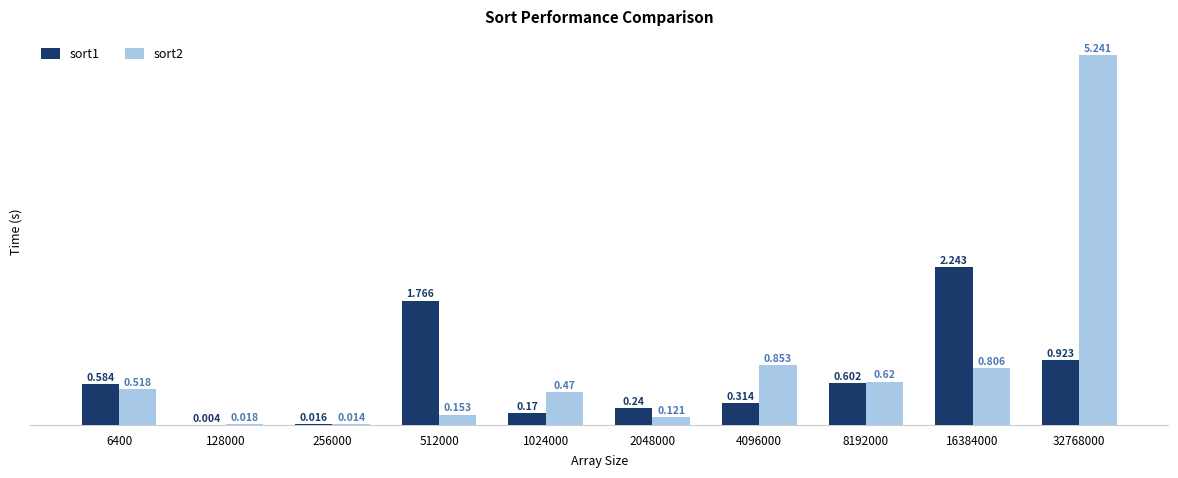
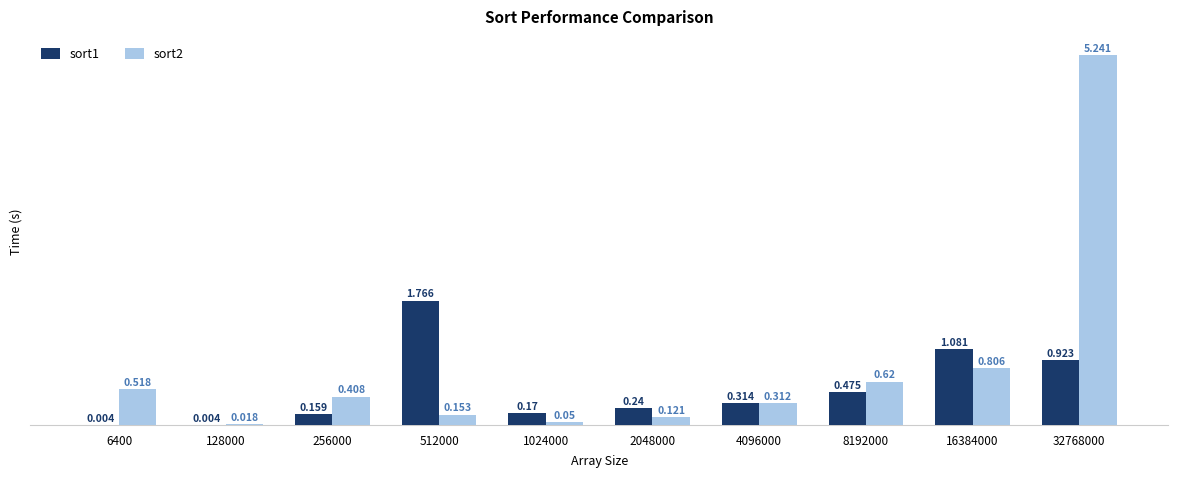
  {
    "sort1": {
-     "6400": 0.584,
+     "6400": 0.004,
      "128000": 0.004,
-     "256000": 0.016,
+     "256000": 0.159,
      "512000": 1.766,
      "1024000": 0.17,
      "2048000": 0.24,
      "4096000": 0.314,
-     "8192000": 0.602,
-     "16384000": 2.243,
+     "8192000": 0.475,
+     "16384000": 1.081,
      "32768000": 0.923
    },
    "sort2": {
      "6400": 0.518,
      "128000": 0.018,
-     "256000": 0.014,
+     "256000": 0.408,
      "512000": 0.153,
-     "1024000": 0.47,
+     "1024000": 0.05,
      "2048000": 0.121,
-     "4096000": 0.853,
+     "4096000": 0.312,
      "8192000": 0.62,
      "16384000": 0.806,
      "32768000": 5.241
    }
  }
